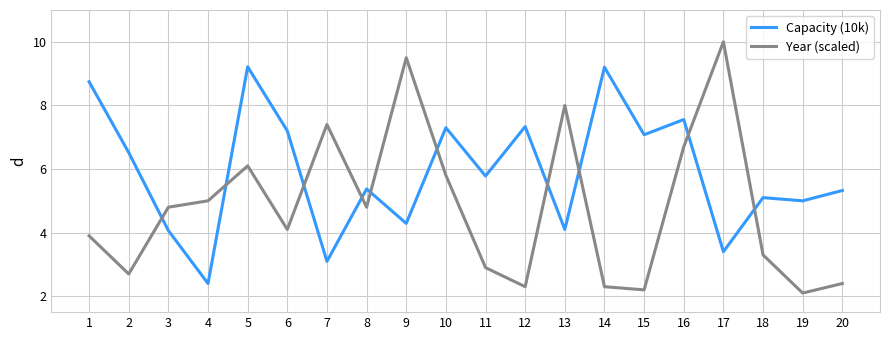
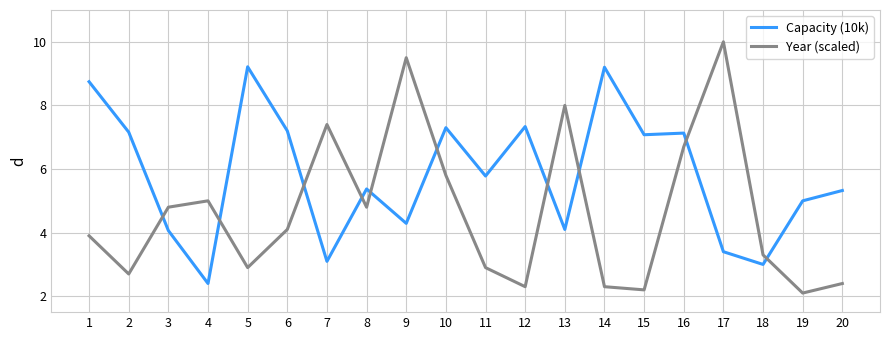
  {
    "Capacity (10k)": {
      "1": 8.7,
-     "2": 6.5,
+     "2": 7.2,
      "3": 4.1,
      "4": 2.4,
      "5": 9.2,
      "6": 7.2,
      "7": 3.1,
      "8": 5.4,
      "9": 4.3,
      "10": 7.3,
      "11": 5.8,
      "12": 7.3,
      "13": 4.1,
      "14": 9.2,
      "15": 7.1,
-     "16": 7.6,
+     "16": 7.1,
      "17": 3.4,
-     "18": 5.1,
+     "18": 3.0,
      "19": 5.0,
      "20": 5.3
    },
    "Year (scaled)": {
      "1": 3.9,
      "2": 2.7,
      "3": 4.8,
      "4": 5.0,
-     "5": 6.1,
+     "5": 2.9,
      "6": 4.1,
      "7": 7.4,
      "8": 4.8,
      "9": 9.5,
      "10": 5.8,
      "11": 2.9,
      "12": 2.3,
      "13": 8.0,
      "14": 2.3,
      "15": 2.2,
      "16": 6.7,
      "17": 10.0,
      "18": 3.3,
      "19": 2.1,
      "20": 2.4
    }
  }
